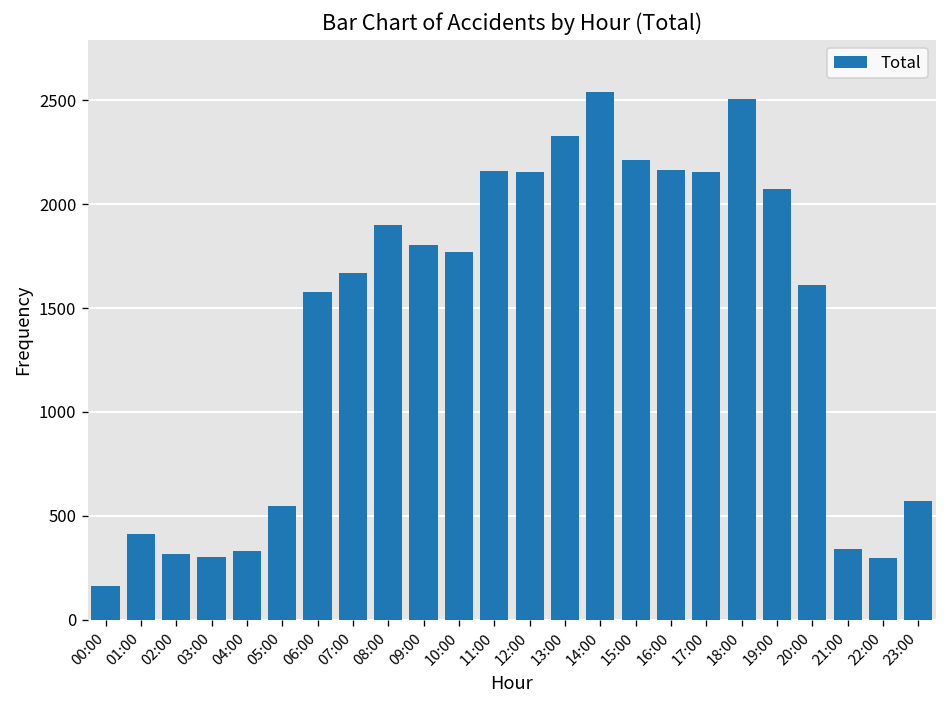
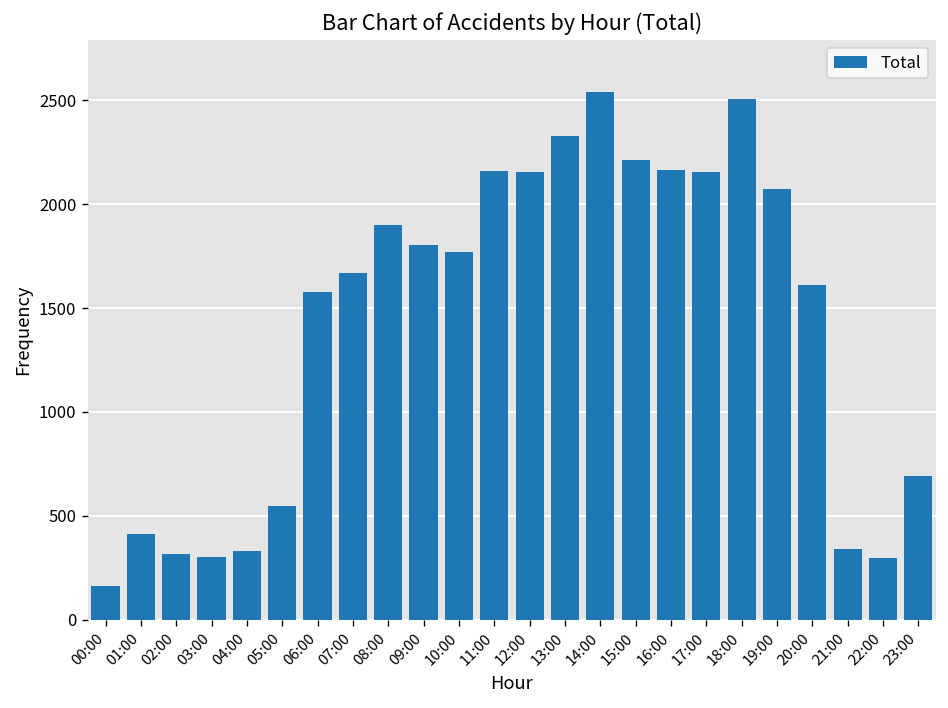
  {
    "00:00": 160,
    "01:00": 410,
    "02:00": 320,
    "03:00": 300,
    "04:00": 330,
    "05:00": 550,
    "06:00": 1580,
    "07:00": 1670,
    "08:00": 1900,
    "09:00": 1810,
    "10:00": 1770,
    "11:00": 2160,
    "12:00": 2160,
    "13:00": 2330,
    "14:00": 2540,
    "15:00": 2220,
    "16:00": 2170,
    "17:00": 2160,
    "18:00": 2510,
    "19:00": 2070,
    "20:00": 1610,
    "21:00": 340,
    "22:00": 300,
-   "23:00": 570
+   "23:00": 690
  }
